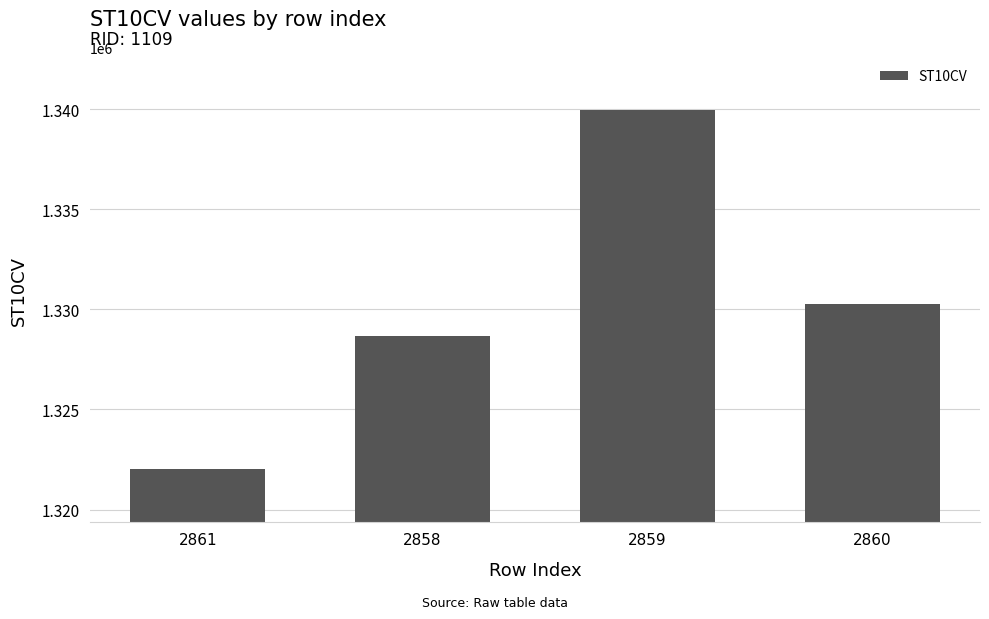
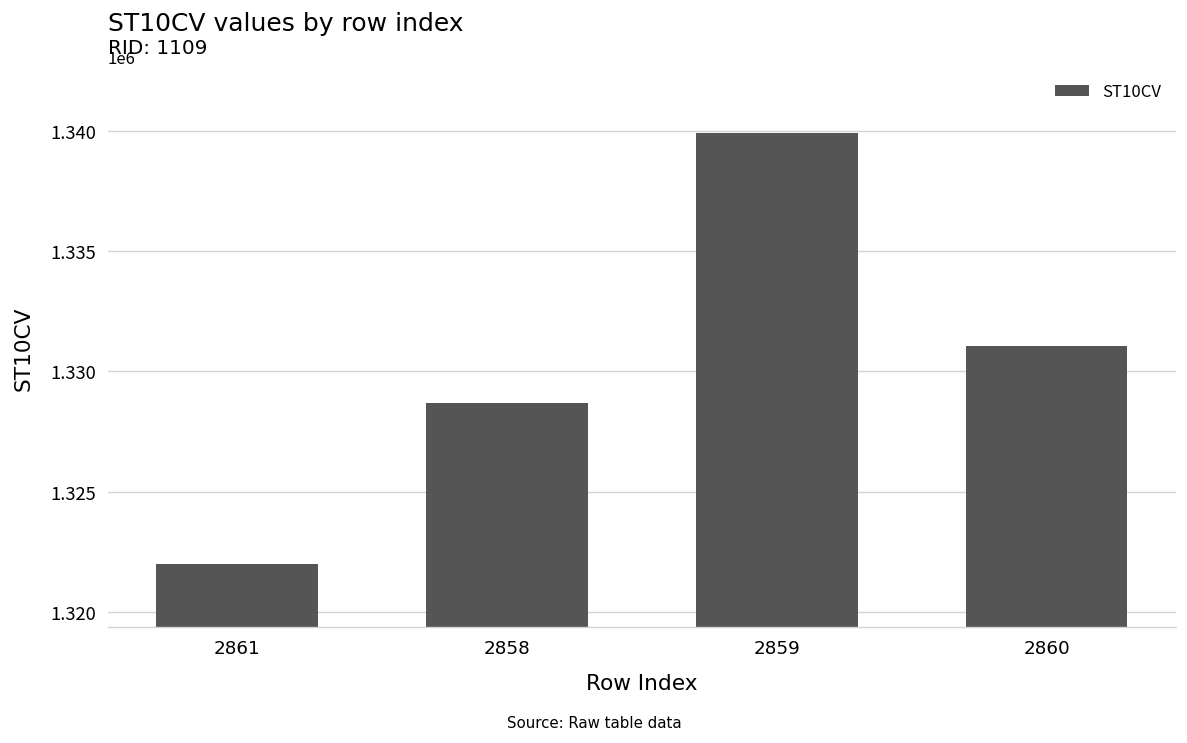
  {
    "2861": 1322000,
    "2858": 1328700,
    "2859": 1339900,
-   "2860": 1330300
+   "2860": 1331100
  }
